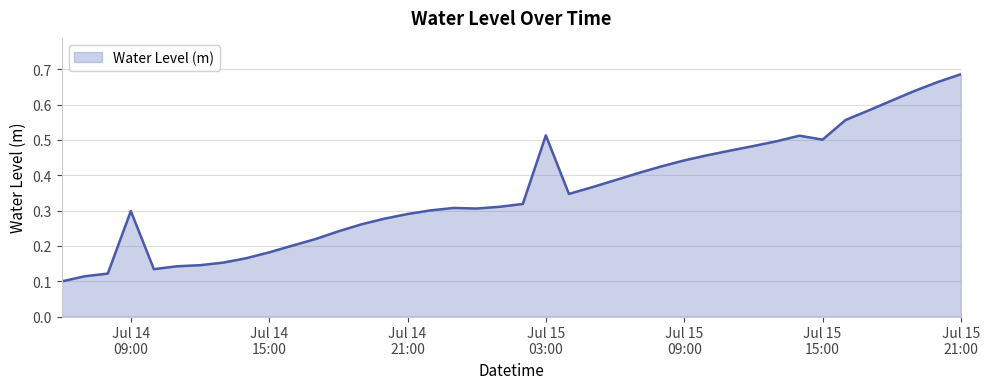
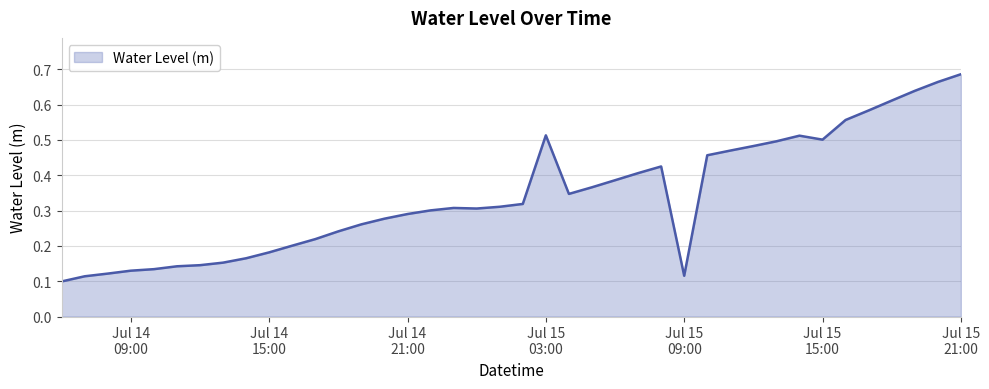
  {
-   "Jul 14 09:00": 0.30,
+   "Jul 14 09:00": 0.13,
    "Jul 14 15:00": 0.18,
    "Jul 14 21:00": 0.29,
    "Jul 15 03:00": 0.51,
-   "Jul 15 09:00": 0.44,
+   "Jul 15 09:00": 0.12,
    "Jul 15 15:00": 0.50,
    "Jul 15 21:00": 0.69
  }
